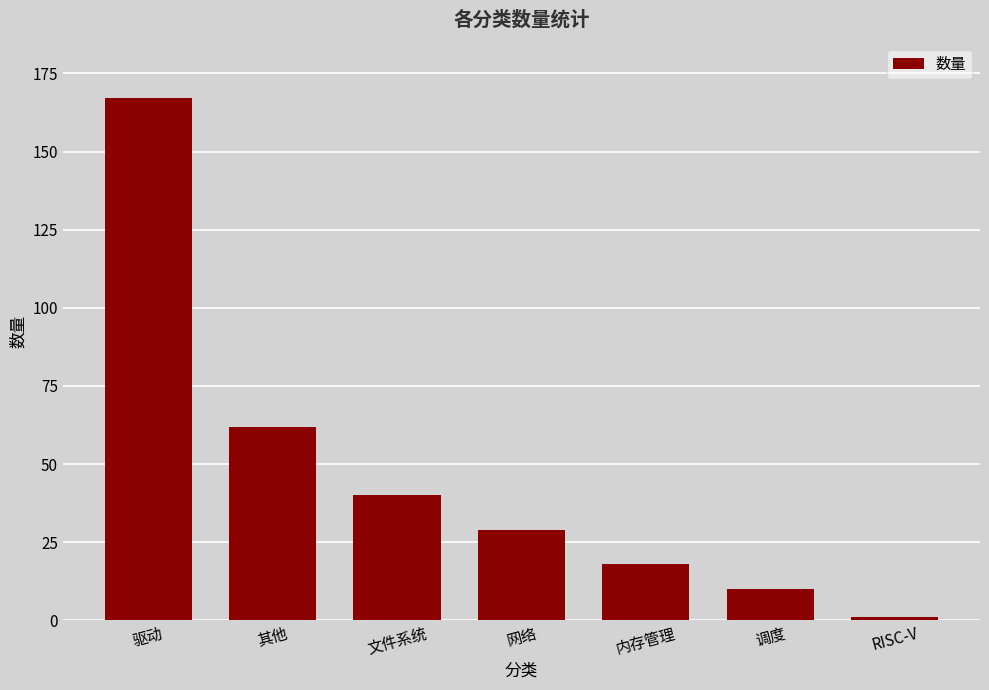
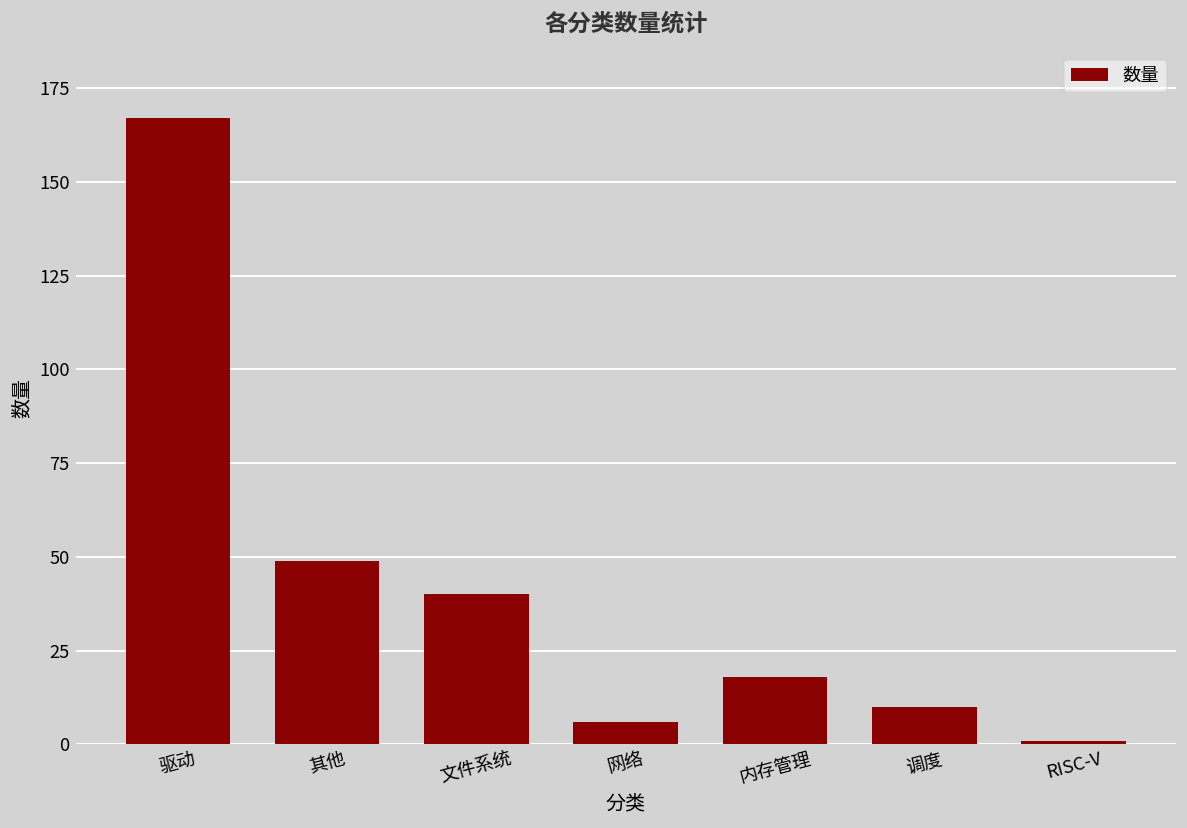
  {
    "驱动": 167,
-   "其他": 62,
+   "其他": 49,
    "文件系统": 40,
-   "网络": 29,
+   "网络": 6,
    "内存管理": 18,
    "调度": 10,
    "RISC-V": 1
  }
